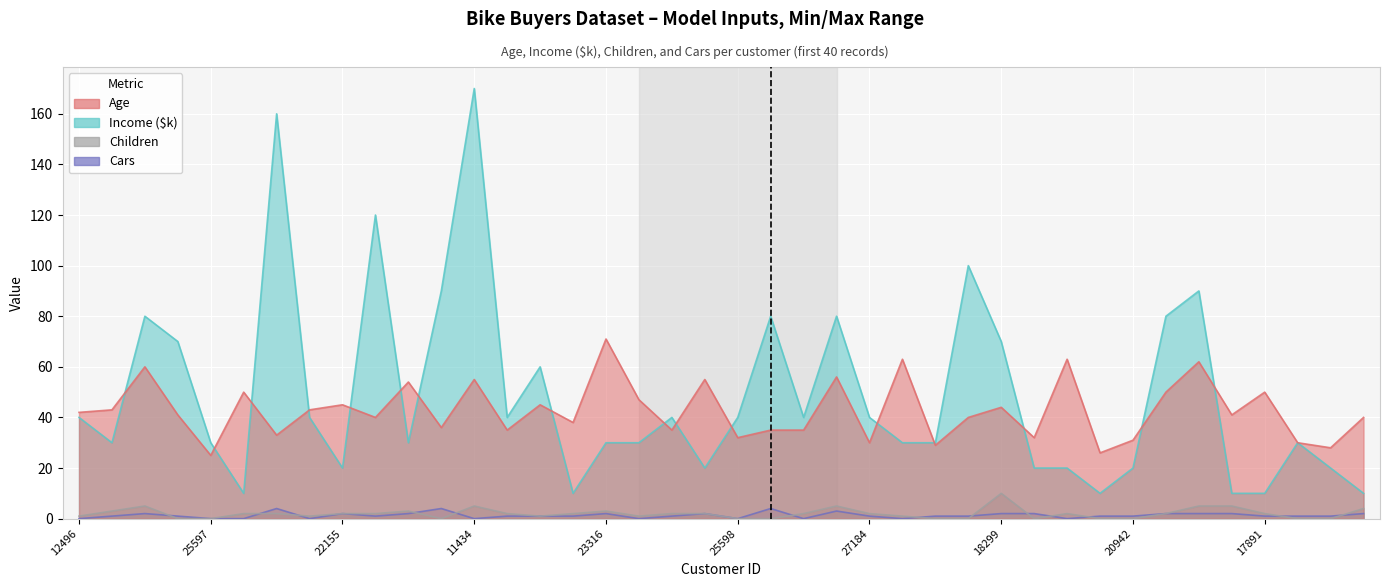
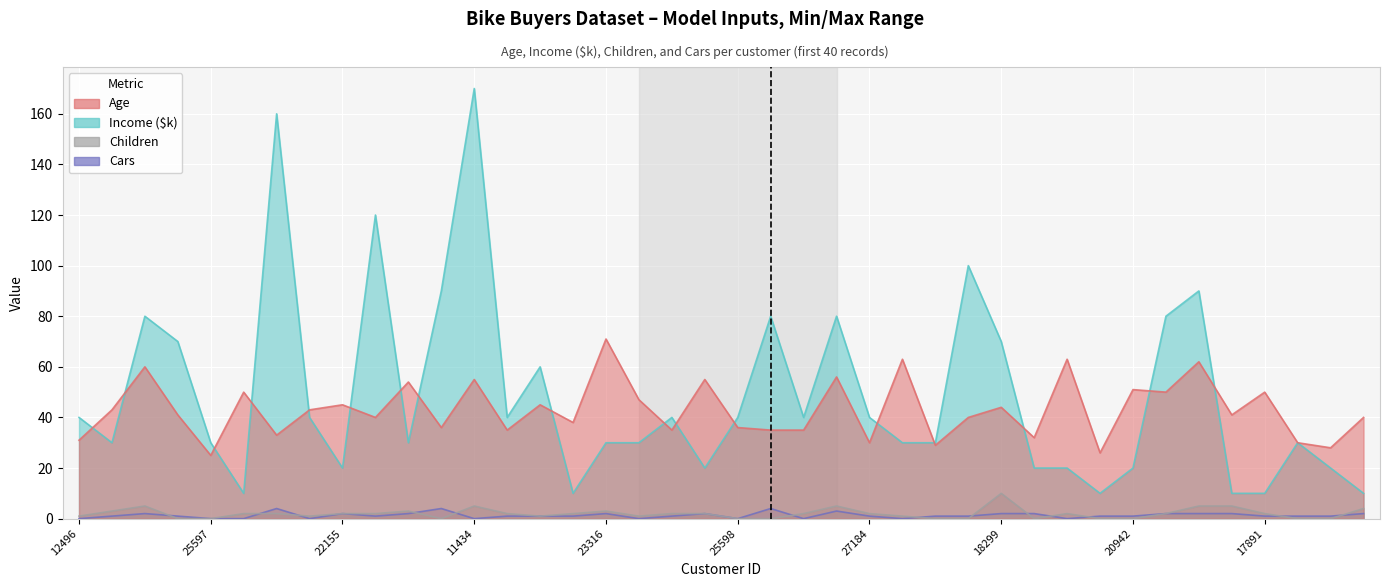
  {
    "Cars": {
      "11434": 0,
      "18299": 2
    },
    "Children": {
      "11434": 5,
      "18299": 10
    },
    "Age": {
-     "12496": 42,
+     "12496": 31,
      "25597": 25,
      "22155": 45,
      "11434": 55,
      "23316": 71,
-     "25598": 32,
+     "25598": 36,
      "27184": 30,
      "18299": 44,
-     "20942": 31,
+     "20942": 51,
      "17891": 50
    }
  }
